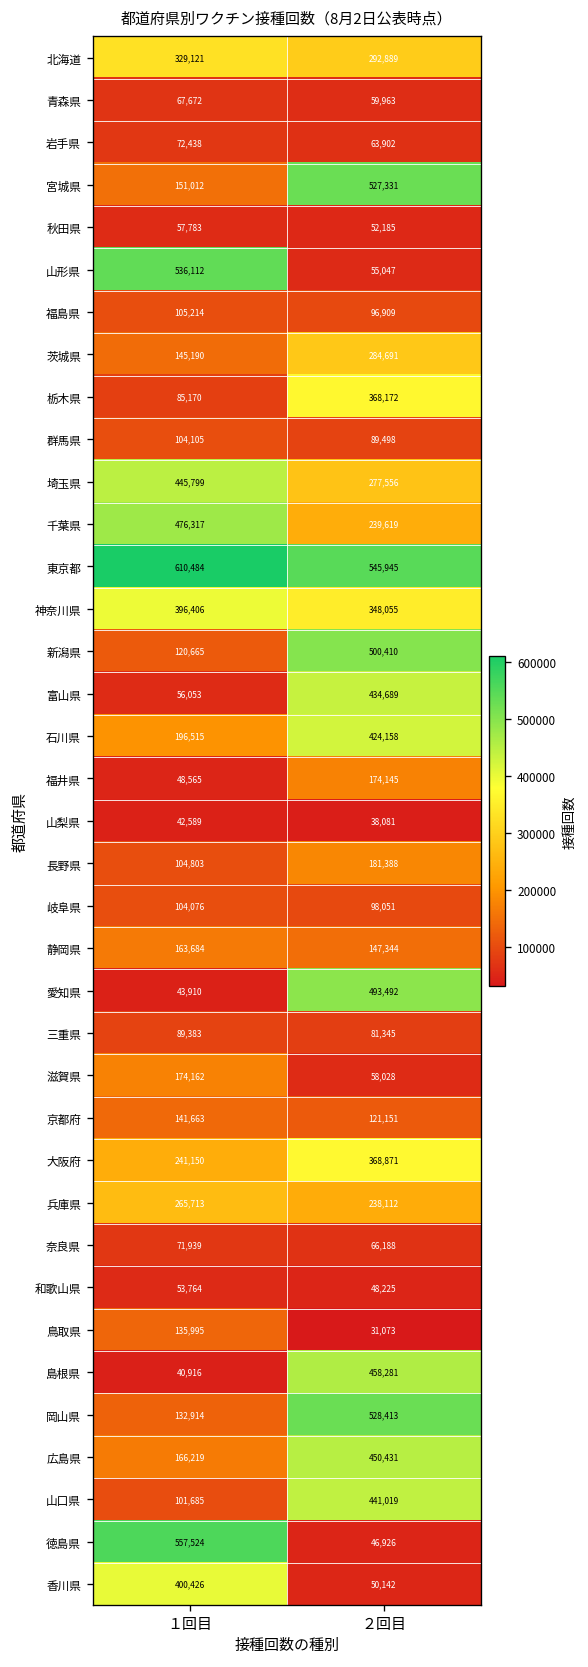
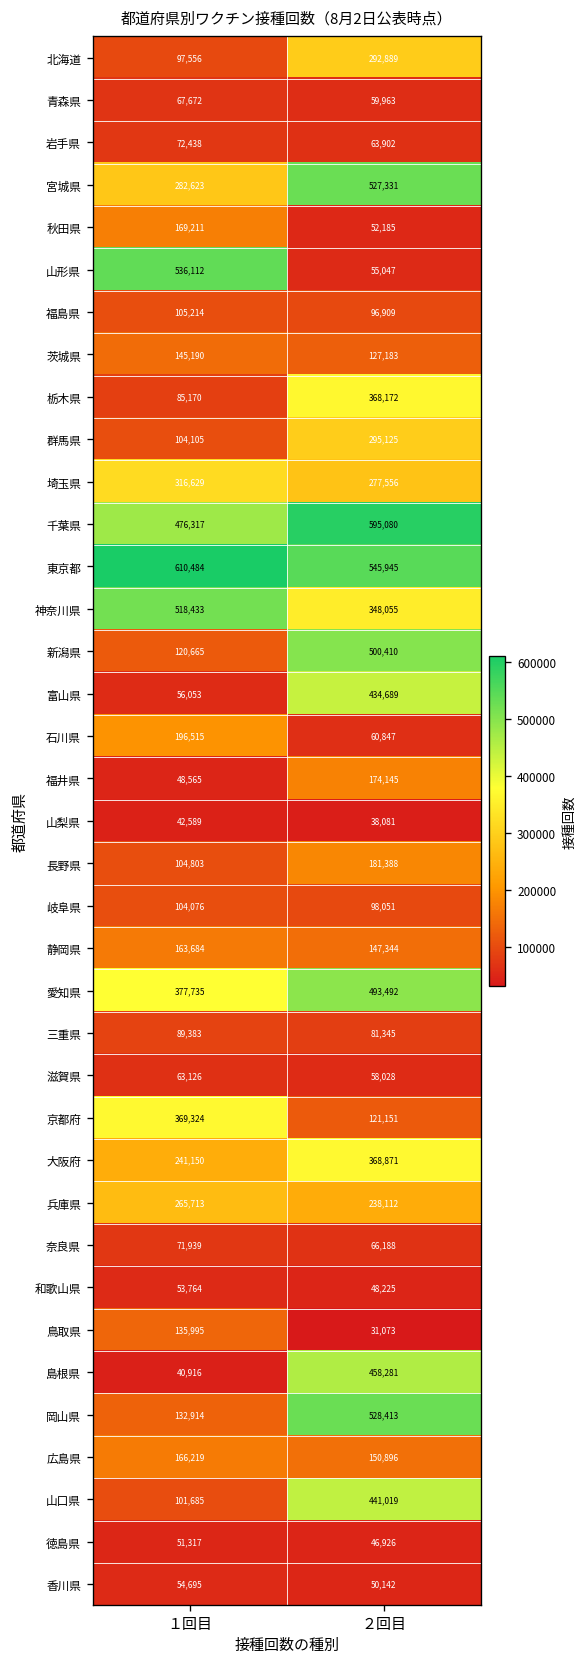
  {
    "北海道": {
-     "１回目": "329,121",
+     "１回目": "97,556",
      "２回目": "292,889"
    },
    "青森県": {
      "１回目": "67,672",
      "２回目": "59,963"
    },
    "岩手県": {
      "１回目": "72,438",
      "２回目": "63,902"
    },
    "宮城県": {
-     "１回目": "151,012",
+     "１回目": "282,623",
      "２回目": "527,331"
    },
    "秋田県": {
-     "１回目": "57,783",
+     "１回目": "169,211",
      "２回目": "52,185"
    },
    "山形県": {
      "１回目": "536,112",
      "２回目": "55,047"
    },
    "福島県": {
      "１回目": "105,214",
      "２回目": "96,909"
    },
    "茨城県": {
      "１回目": "145,190",
-     "２回目": "284,691"
+     "２回目": "127,183"
    },
    "栃木県": {
      "１回目": "85,170",
      "２回目": "368,172"
    },
    "群馬県": {
      "１回目": "104,105",
-     "２回目": "89,498"
+     "２回目": "295,125"
    },
    "埼玉県": {
-     "１回目": "445,799",
+     "１回目": "316,629",
      "２回目": "277,556"
    },
    "千葉県": {
      "１回目": "476,317",
-     "２回目": "239,619"
+     "２回目": "595,080"
    },
    "東京都": {
      "１回目": "610,484",
      "２回目": "545,945"
    },
    "神奈川県": {
-     "１回目": "396,406",
+     "１回目": "518,433",
      "２回目": "348,055"
    },
    "新潟県": {
      "１回目": "120,665",
      "２回目": "500,410"
    },
    "富山県": {
      "１回目": "56,053",
      "２回目": "434,689"
    },
    "石川県": {
      "１回目": "196,515",
-     "２回目": "424,158"
+     "２回目": "60,847"
    },
    "福井県": {
      "１回目": "48,565",
      "２回目": "174,145"
    },
    "山梨県": {
      "１回目": "42,589",
      "２回目": "38,081"
    },
    "長野県": {
      "１回目": "104,803",
      "２回目": "181,388"
    },
    "岐阜県": {
      "１回目": "104,076",
      "２回目": "98,051"
    },
    "静岡県": {
      "１回目": "163,684",
      "２回目": "147,344"
    },
    "愛知県": {
-     "１回目": "43,910",
+     "１回目": "377,735",
      "２回目": "493,492"
    },
    "三重県": {
      "１回目": "89,383",
      "２回目": "81,345"
    },
    "滋賀県": {
-     "１回目": "174,162",
+     "１回目": "63,126",
      "２回目": "58,028"
    },
    "京都府": {
-     "１回目": "141,663",
+     "１回目": "369,324",
      "２回目": "121,151"
    },
    "大阪府": {
      "１回目": "241,150",
      "２回目": "368,871"
    },
    "兵庫県": {
      "１回目": "265,713",
      "２回目": "238,112"
    },
    "奈良県": {
      "１回目": "71,939",
      "２回目": "66,188"
    },
    "和歌山県": {
      "１回目": "53,764",
      "２回目": "48,225"
    },
    "鳥取県": {
      "１回目": "135,995",
      "２回目": "31,073"
    },
    "島根県": {
      "１回目": "40,916",
      "２回目": "458,281"
    },
    "岡山県": {
      "１回目": "132,914",
      "２回目": "528,413"
    },
    "広島県": {
      "１回目": "166,219",
-     "２回目": "450,431"
+     "２回目": "150,896"
    },
    "山口県": {
      "１回目": "101,685",
      "２回目": "441,019"
    },
    "徳島県": {
-     "１回目": "557,524",
+     "１回目": "51,317",
      "２回目": "46,926"
    },
    "香川県": {
-     "１回目": "400,426",
+     "１回目": "54,695",
      "２回目": "50,142"
    }
  }
